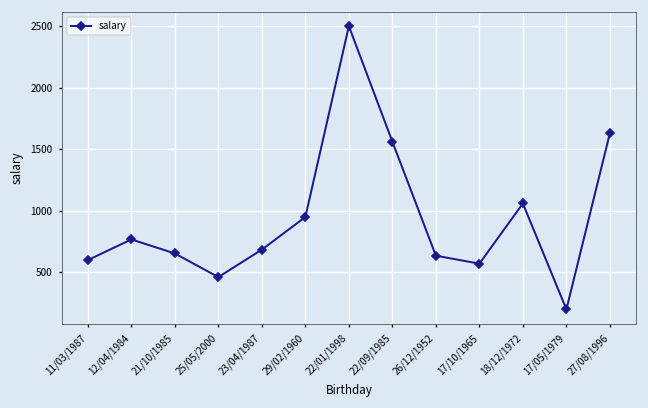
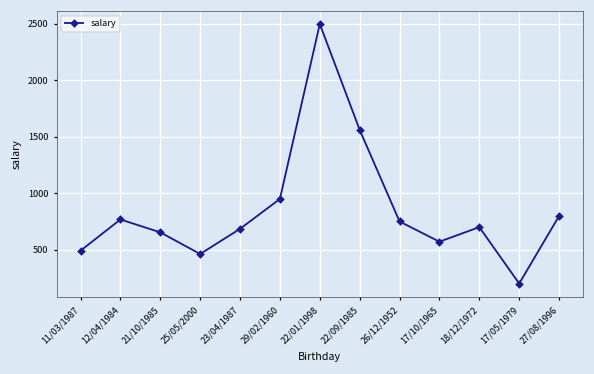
  {
-   "11/03/1987": 600,
+   "11/03/1987": 490,
    "12/04/1984": 770,
    "21/10/1985": 650,
    "25/05/2000": 460,
    "23/04/1987": 690,
    "29/02/1960": 950,
    "22/01/1998": 2500,
    "22/09/1985": 1560,
-   "26/12/1952": 640,
+   "26/12/1952": 750,
    "17/10/1965": 570,
-   "18/12/1972": 1060,
+   "18/12/1972": 700,
    "17/05/1979": 200,
-   "27/08/1996": 1630
+   "27/08/1996": 800
  }
